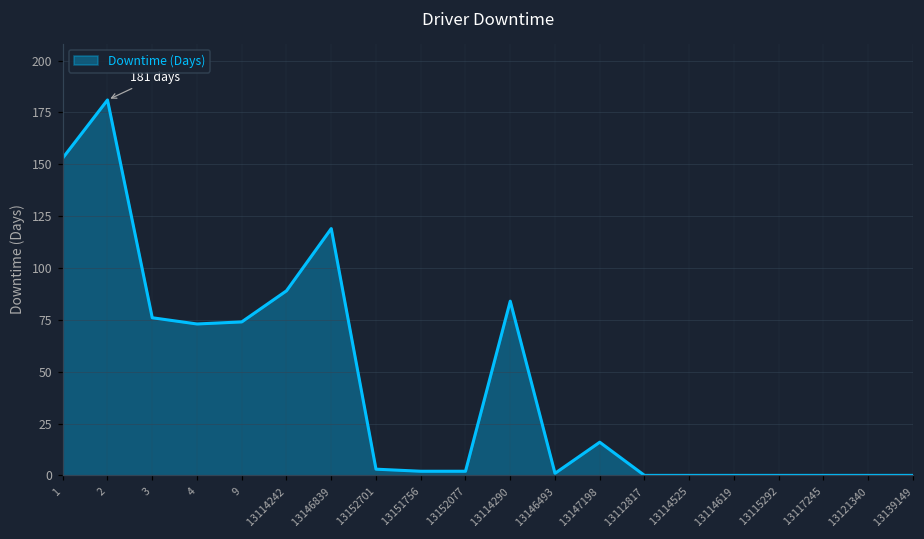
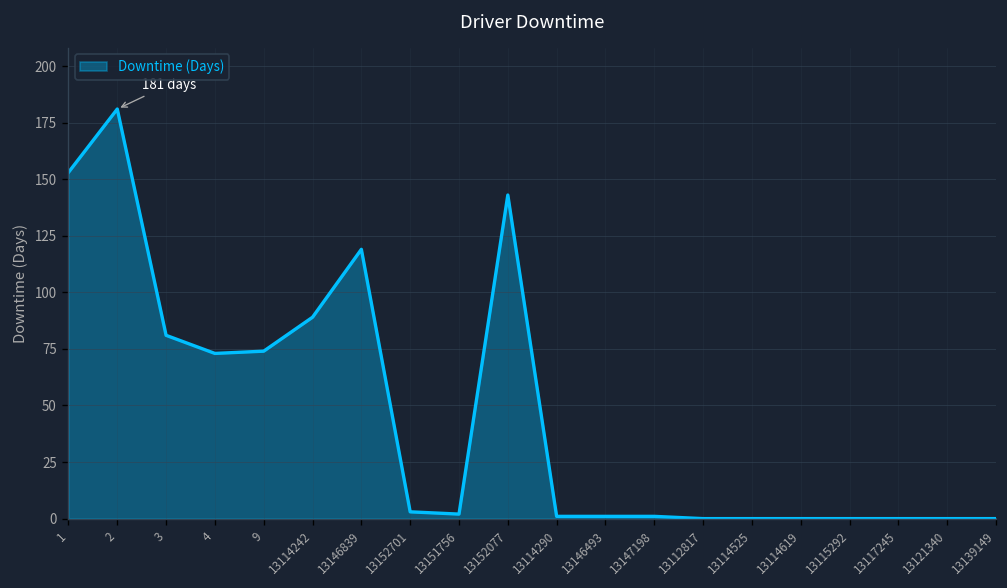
  {
    "1": 153,
-   "3": 76,
+   "3": 81,
    "4": 73,
    "9": 74,
    "13114242": 89,
    "13146839": 119,
    "13152701": 3,
    "13151756": 2,
-   "13152077": 2,
-   "13114290": 84,
+   "13152077": 143,
+   "13114290": 1,
    "13146493": 1,
-   "13147198": 16,
+   "13147198": 1,
    "13112817": 0,
    "13114525": 0,
    "13114619": 0,
    "13115292": 0,
    "13117245": 0,
    "13121340": 0,
    "13139149": 0
  }
